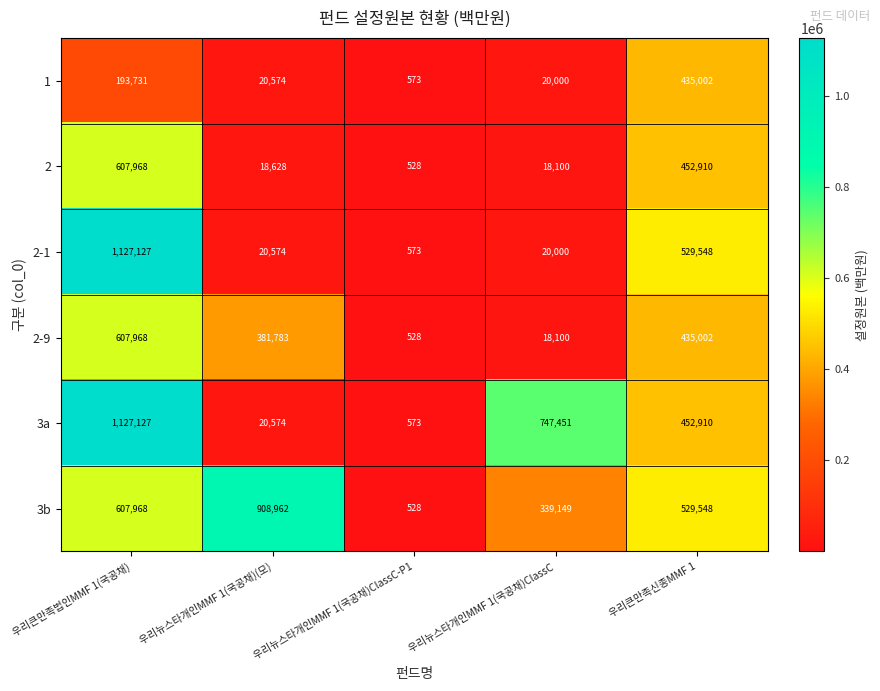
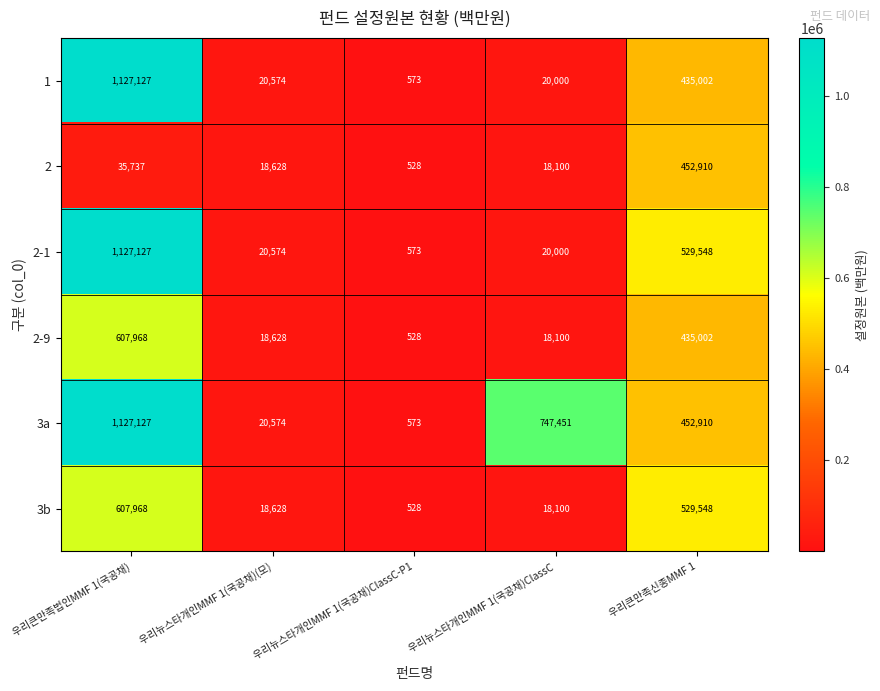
  {
    "1": {
-     "우리큰만족법인MMF 1(국공채)": "193,731",
+     "우리큰만족법인MMF 1(국공채)": "1,127,127",
      "우리뉴스타개인MMF 1(국공채)(모)": "20,574",
      "우리뉴스타개인MMF 1(국공채)ClassC-P1": "573",
      "우리뉴스타개인MMF 1(국공채)ClassC": "20,000",
      "우리큰만족신종MMF 1": "435,002"
    },
    "2": {
-     "우리큰만족법인MMF 1(국공채)": "607,968",
+     "우리큰만족법인MMF 1(국공채)": "35,737",
      "우리뉴스타개인MMF 1(국공채)(모)": "18,628",
      "우리뉴스타개인MMF 1(국공채)ClassC-P1": "528",
      "우리뉴스타개인MMF 1(국공채)ClassC": "18,100",
      "우리큰만족신종MMF 1": "452,910"
    },
    "2-1": {
      "우리큰만족법인MMF 1(국공채)": "1,127,127",
      "우리뉴스타개인MMF 1(국공채)(모)": "20,574",
      "우리뉴스타개인MMF 1(국공채)ClassC-P1": "573",
      "우리뉴스타개인MMF 1(국공채)ClassC": "20,000",
      "우리큰만족신종MMF 1": "529,548"
    },
    "2-9": {
      "우리큰만족법인MMF 1(국공채)": "607,968",
-     "우리뉴스타개인MMF 1(국공채)(모)": "381,783",
+     "우리뉴스타개인MMF 1(국공채)(모)": "18,628",
      "우리뉴스타개인MMF 1(국공채)ClassC-P1": "528",
      "우리뉴스타개인MMF 1(국공채)ClassC": "18,100",
      "우리큰만족신종MMF 1": "435,002"
    },
    "3a": {
      "우리큰만족법인MMF 1(국공채)": "1,127,127",
      "우리뉴스타개인MMF 1(국공채)(모)": "20,574",
      "우리뉴스타개인MMF 1(국공채)ClassC-P1": "573",
      "우리뉴스타개인MMF 1(국공채)ClassC": "747,451",
      "우리큰만족신종MMF 1": "452,910"
    },
    "3b": {
      "우리큰만족법인MMF 1(국공채)": "607,968",
-     "우리뉴스타개인MMF 1(국공채)(모)": "908,962",
+     "우리뉴스타개인MMF 1(국공채)(모)": "18,628",
      "우리뉴스타개인MMF 1(국공채)ClassC-P1": "528",
-     "우리뉴스타개인MMF 1(국공채)ClassC": "339,149",
+     "우리뉴스타개인MMF 1(국공채)ClassC": "18,100",
      "우리큰만족신종MMF 1": "529,548"
    }
  }
